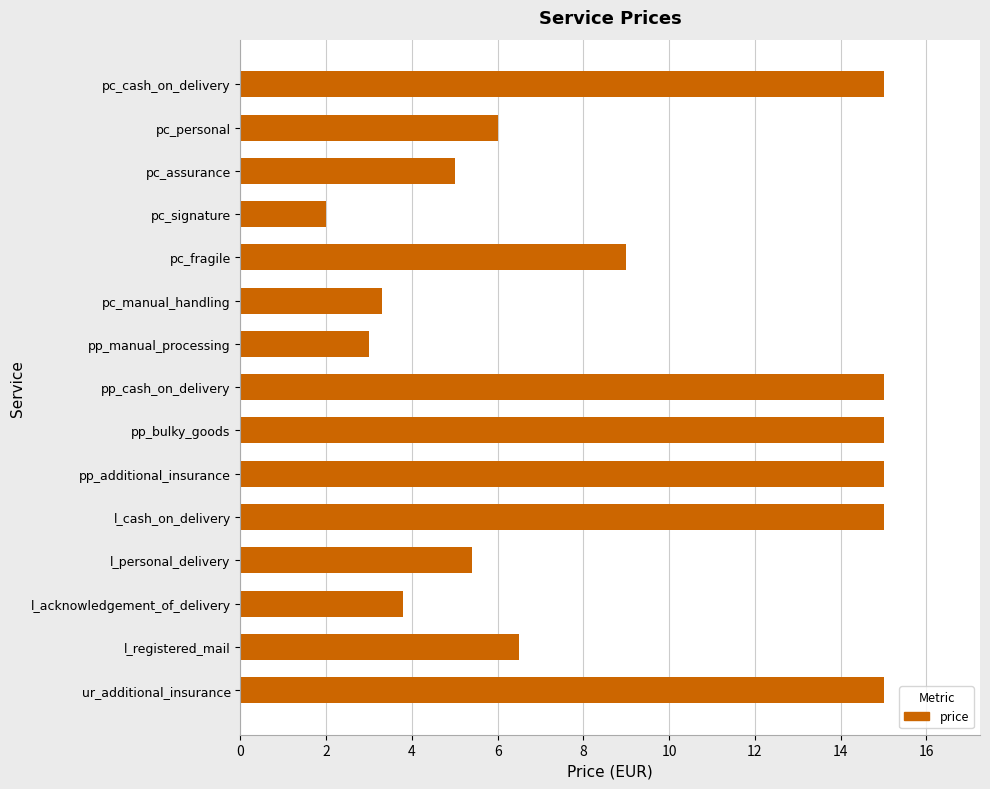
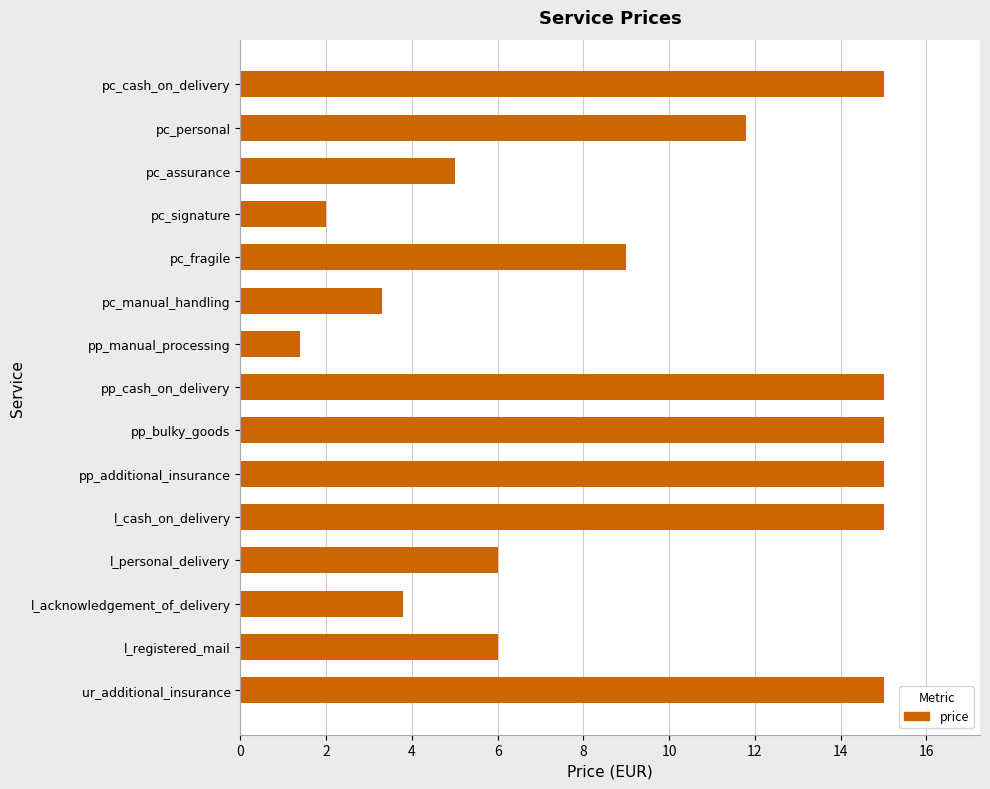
  {
    "pc_cash_on_delivery": 15.0,
-   "pc_personal": 6.0,
+   "pc_personal": 11.8,
    "pc_assurance": 5.0,
    "pc_signature": 2.0,
    "pc_fragile": 9.0,
    "pc_manual_handling": 3.3,
-   "pp_manual_processing": 3.0,
+   "pp_manual_processing": 1.4,
    "pp_cash_on_delivery": 15.0,
    "pp_bulky_goods": 15.0,
    "pp_additional_insurance": 15.0,
    "l_cash_on_delivery": 15.0,
-   "l_personal_delivery": 5.4,
+   "l_personal_delivery": 6.0,
    "l_acknowledgement_of_delivery": 3.8,
-   "l_registered_mail": 6.5,
+   "l_registered_mail": 6.0,
    "ur_additional_insurance": 15.0
  }
